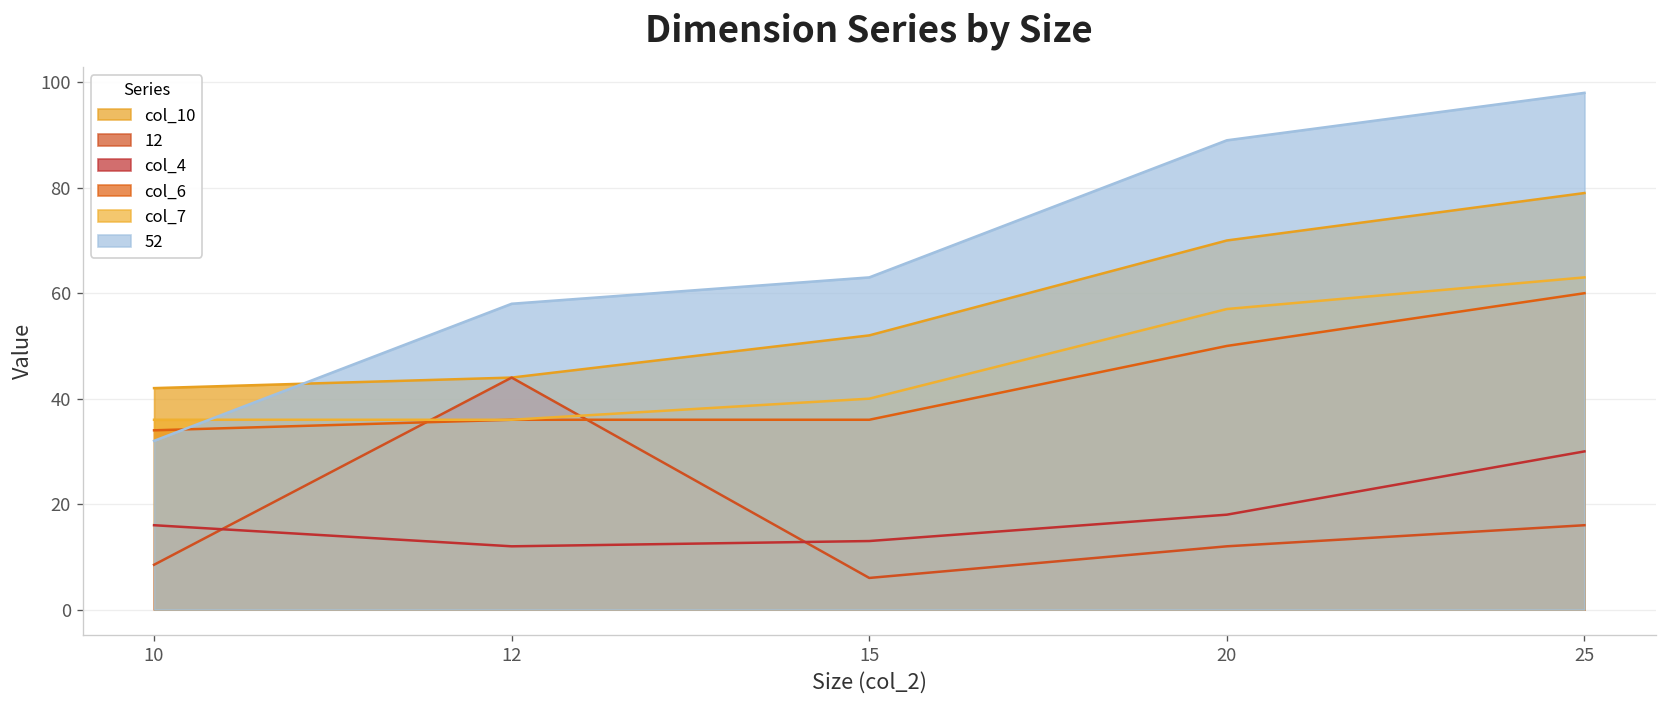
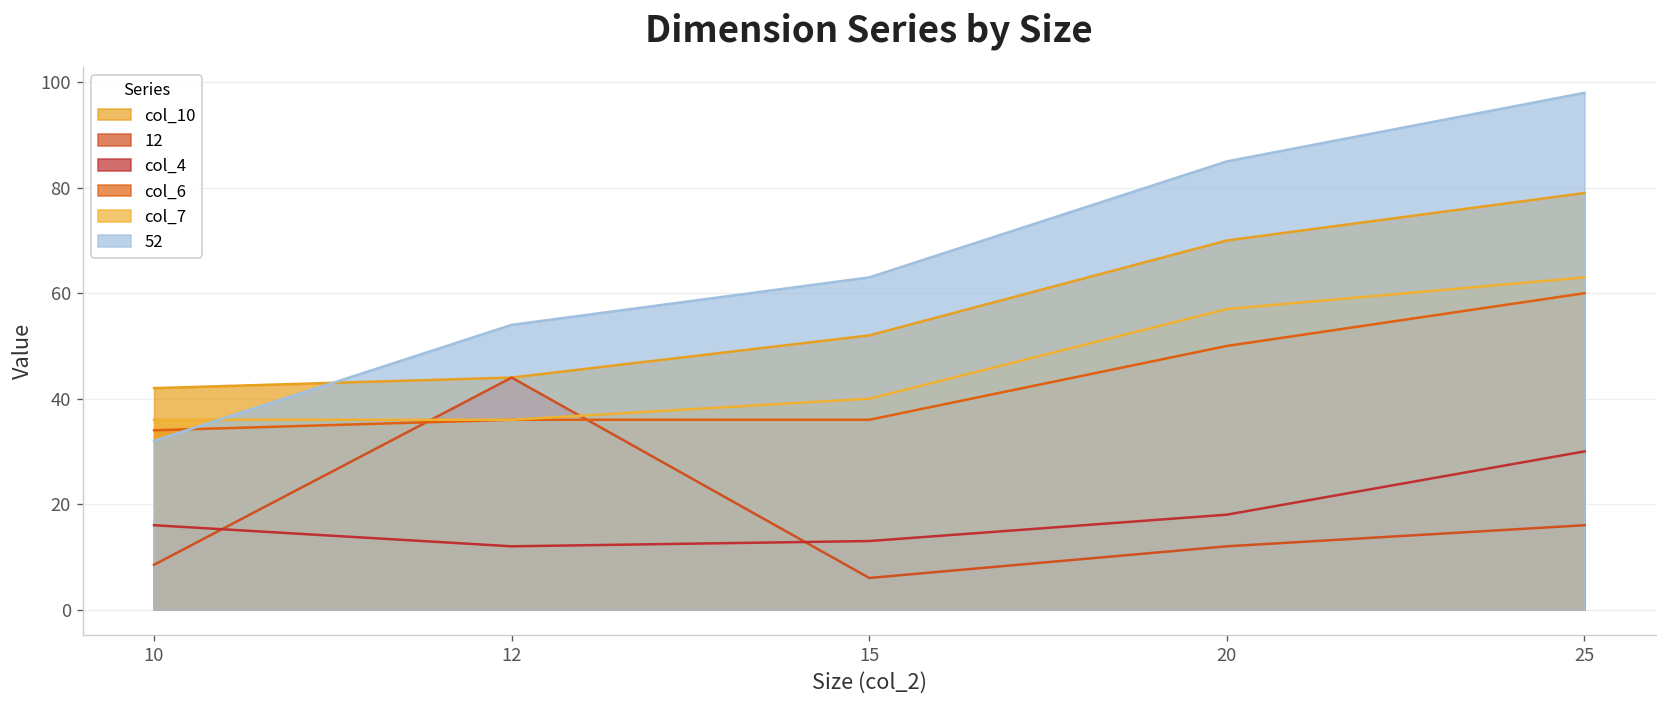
  {
    "52": {
      "10": 32,
-     "12": 58,
+     "12": 54,
      "15": 63,
-     "20": 89,
+     "20": 85,
      "25": 98
    }
  }
